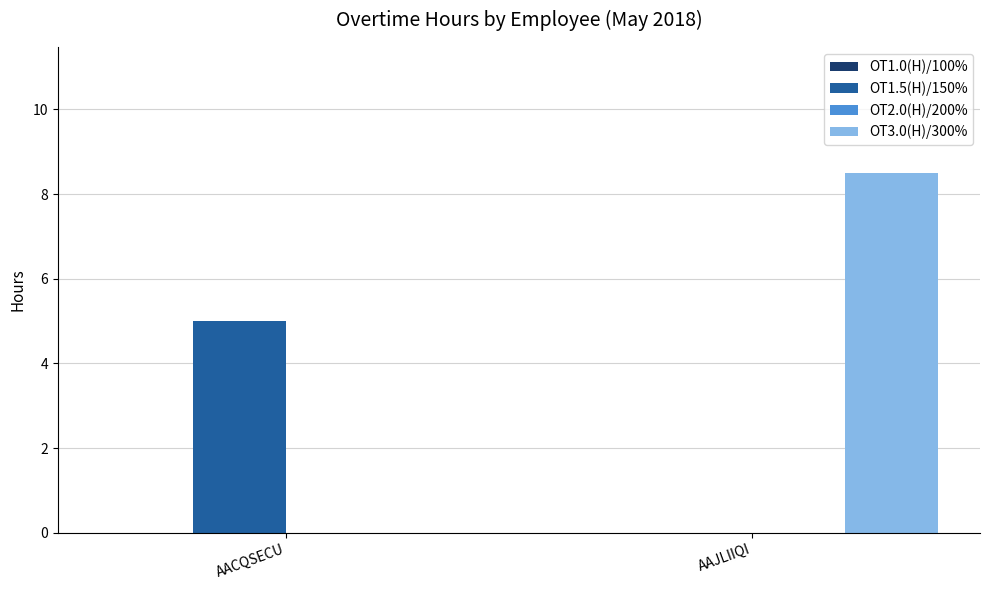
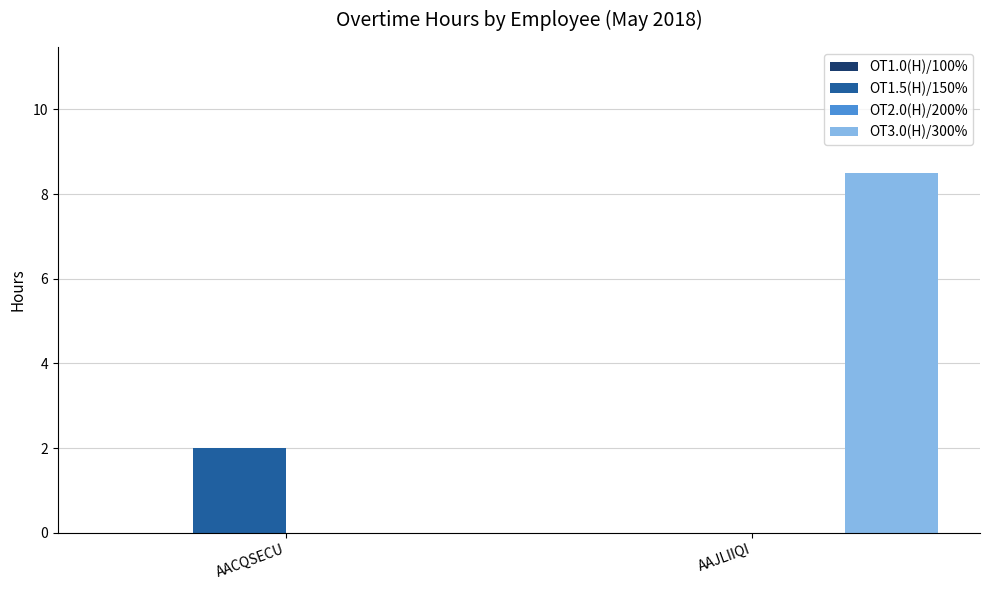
  {
    "OT1.0(H)/100%": {
      "AACQSECU": 0,
      "AAJLIIQI": 0
    },
    "OT1.5(H)/150%": {
-     "AACQSECU": 5,
+     "AACQSECU": 2,
      "AAJLIIQI": 0
    },
    "OT2.0(H)/200%": {
      "AACQSECU": 0,
      "AAJLIIQI": 0
    },
    "OT3.0(H)/300%": {
      "AACQSECU": 0,
      "AAJLIIQI": 8.5
    }
  }
